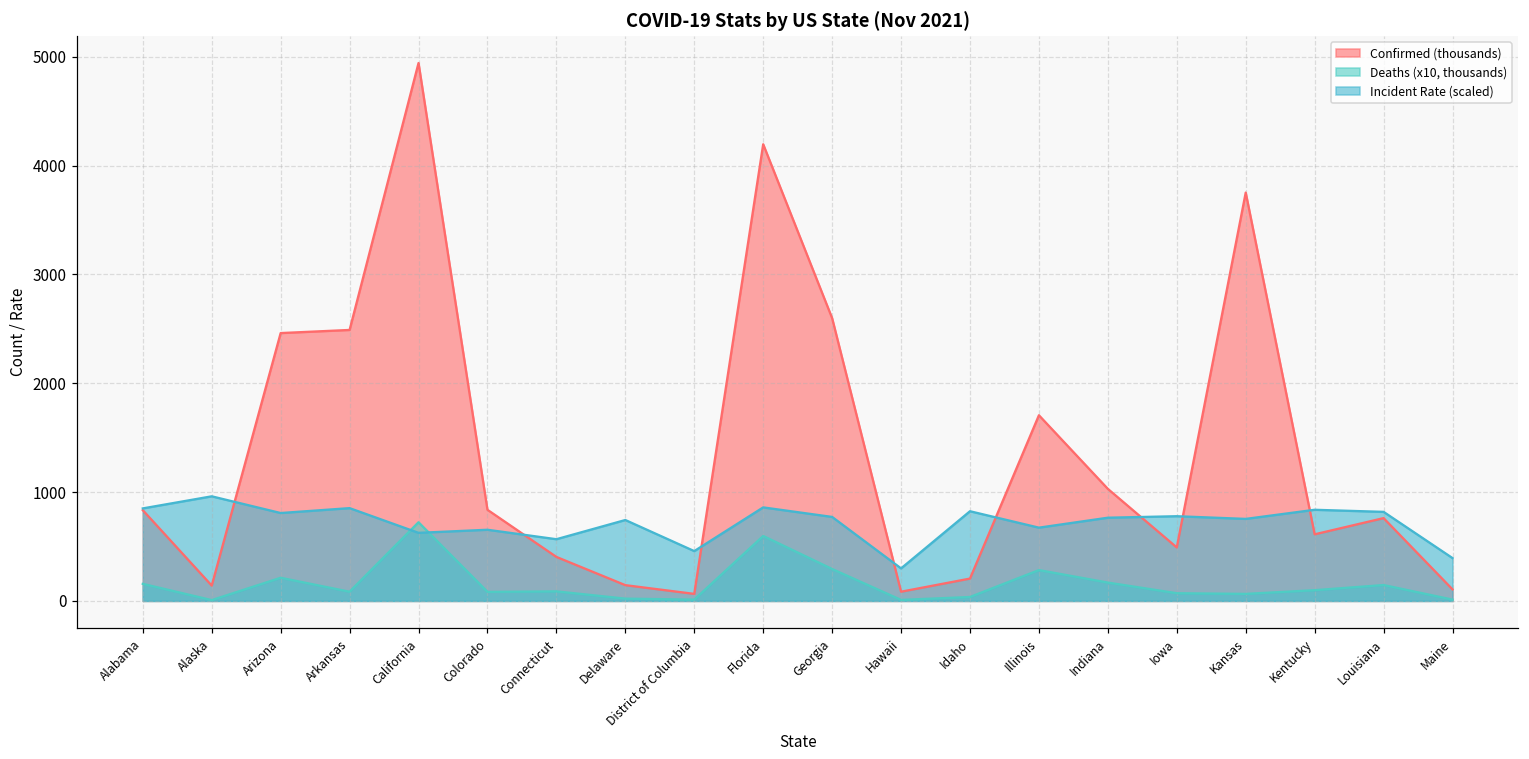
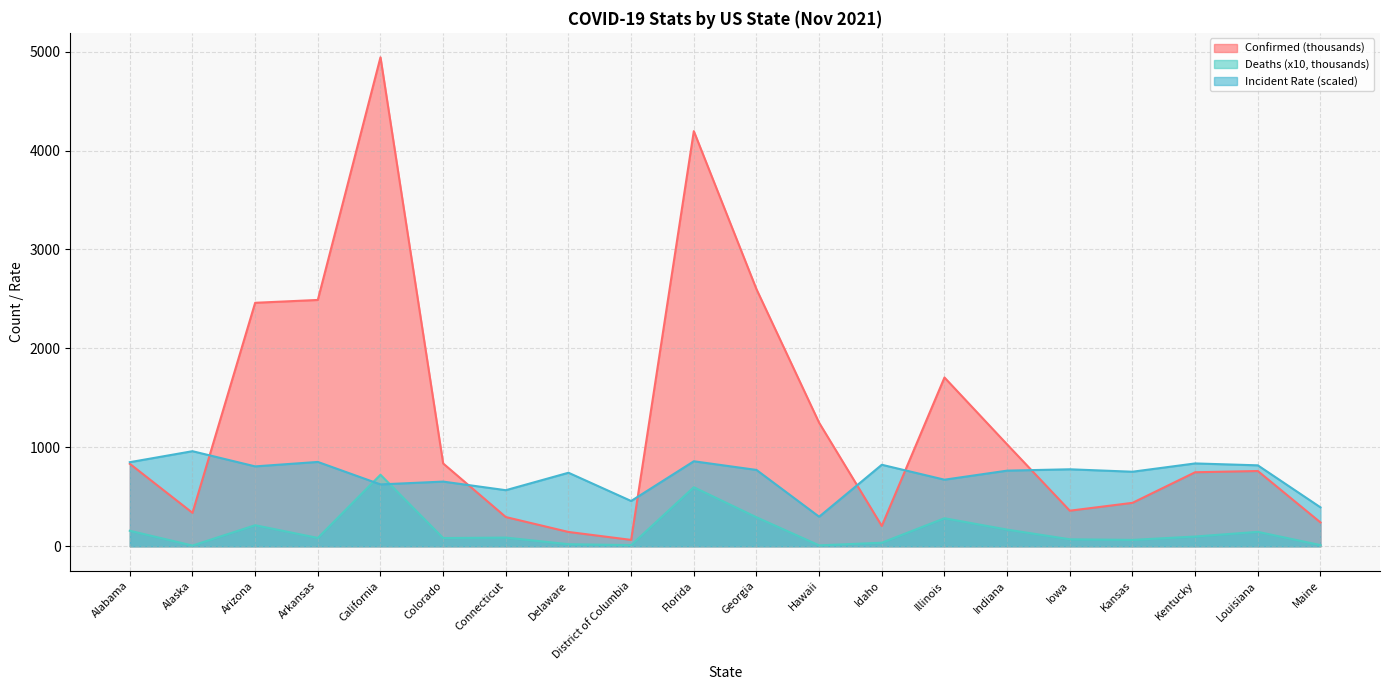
  {
    "Confirmed (thousands)": {
-     "Alaska": 100,
+     "Alaska": 300,
      "Arizona": 2500,
      "Arkansas": 2500,
      "California": 4900,
      "Colorado": 800,
-     "Connecticut": 400,
+     "Connecticut": 300,
      "Delaware": 100,
      "District of Columbia": 100,
      "Florida": 4200,
      "Georgia": 2600,
-     "Hawaii": 100,
+     "Hawaii": 1200,
      "Idaho": 200,
      "Illinois": 1700,
      "Indiana": 1000,
-     "Iowa": 500,
-     "Kansas": 3800,
-     "Kentucky": 600,
+     "Iowa": 400,
+     "Kansas": 400,
+     "Kentucky": 700,
      "Louisiana": 800,
-     "Maine": 100
+     "Maine": 200
    }
  }
